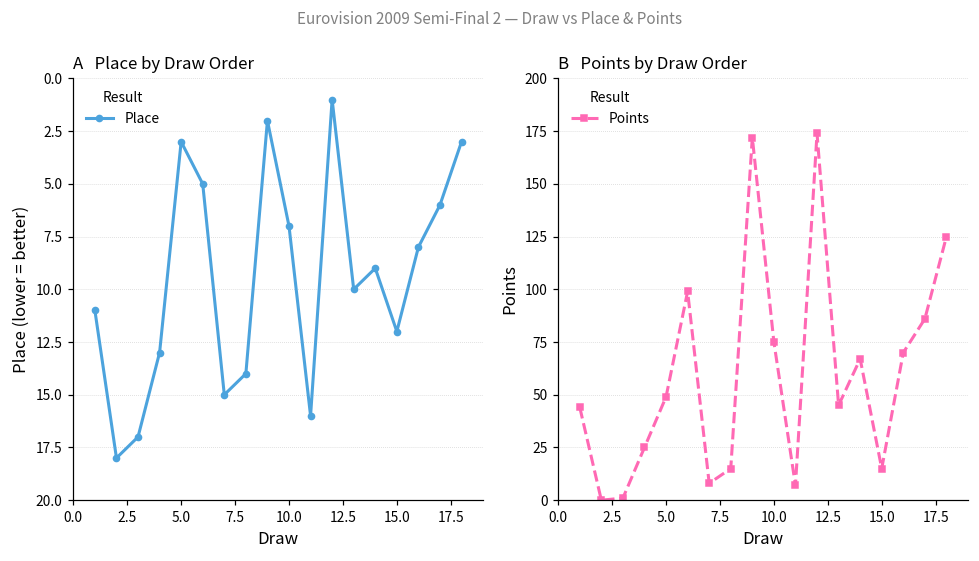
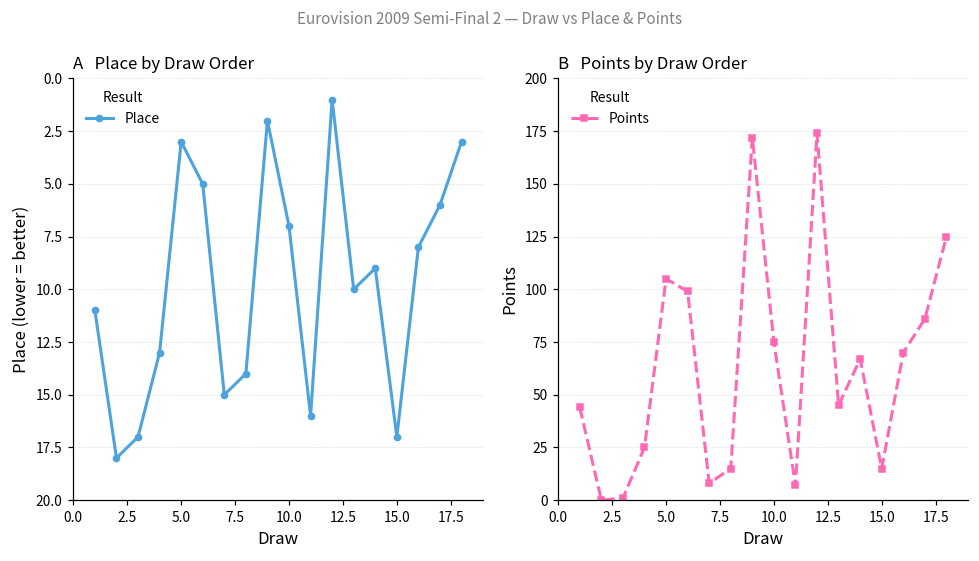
  {
    "A Place by Draw Order": {
      "5.0": 3,
      "10.0": 7,
-     "15.0": 12
+     "15.0": 17
    },
    "B Points by Draw Order": {
-     "5.0": 49,
+     "5.0": 105,
      "10.0": 75,
      "15.0": 15
    }
  }
